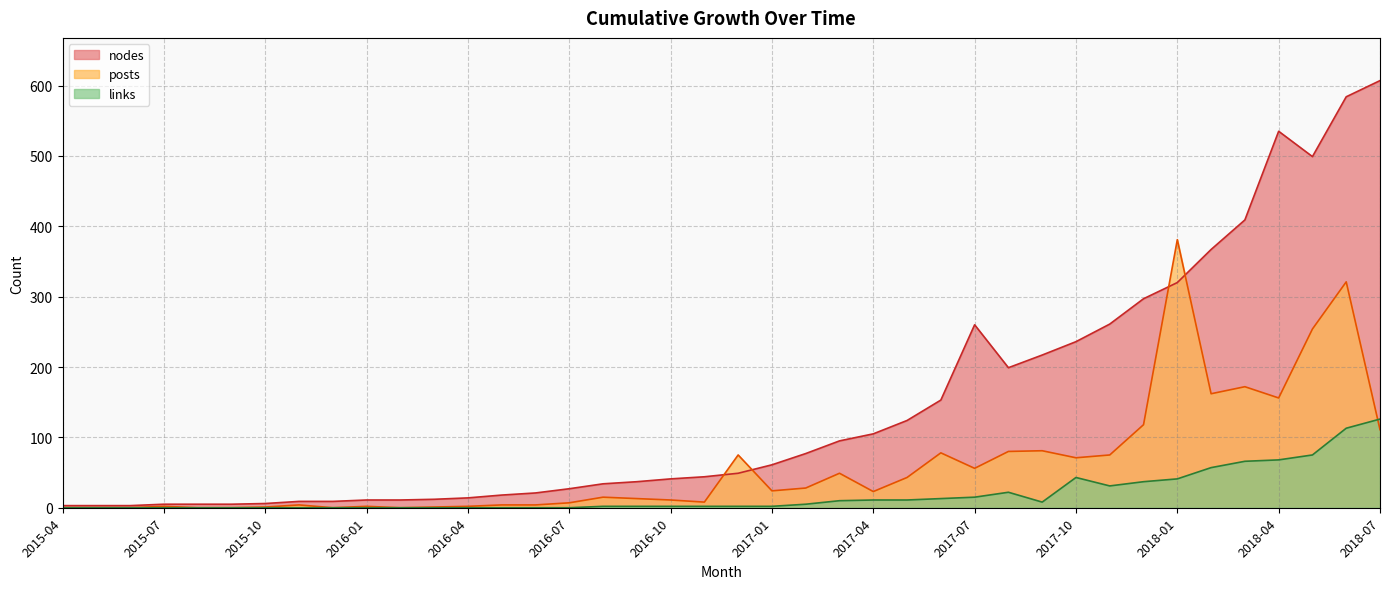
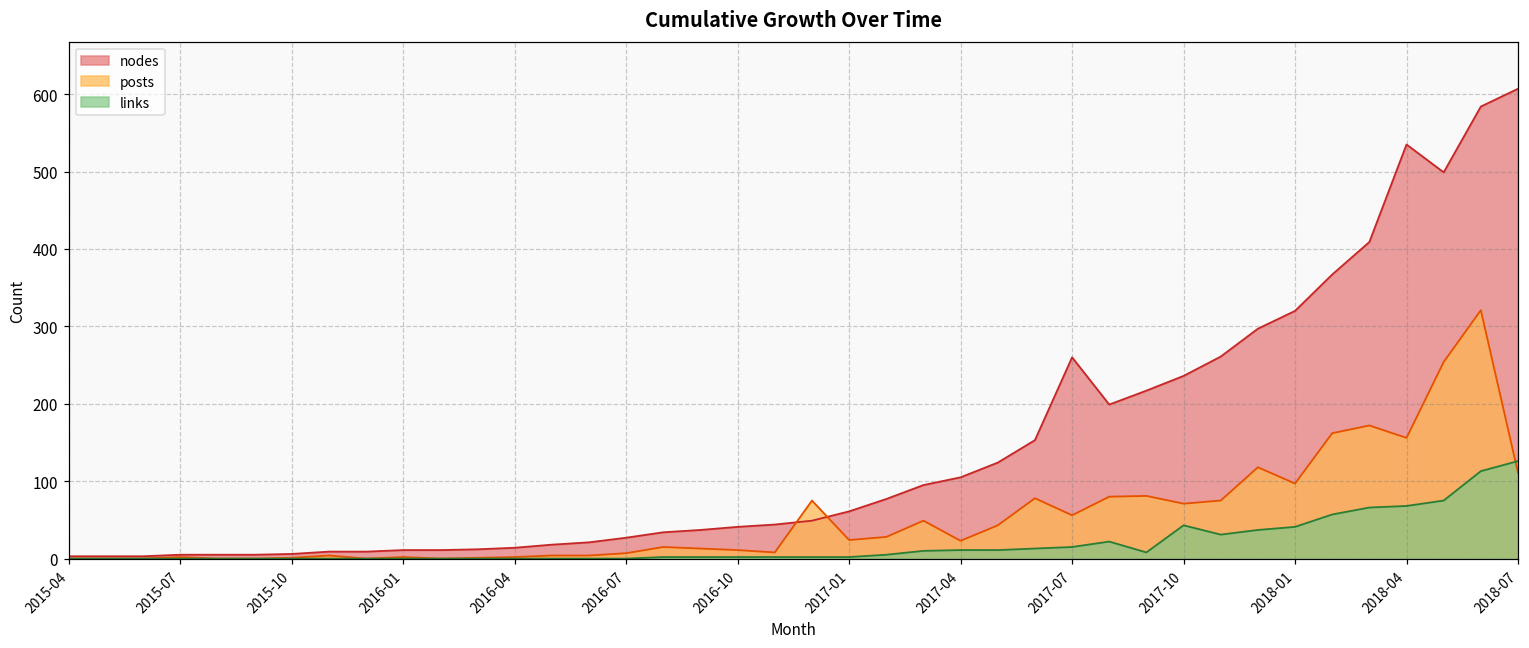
  {
    "nodes": {
      "2015-10": 10,
      "2016-01": 10,
      "2016-04": 10,
      "2016-07": 30,
      "2016-10": 40,
      "2017-01": 60,
      "2017-04": 110,
      "2017-07": 260,
      "2017-10": 240,
      "2018-01": 320,
      "2018-04": 540,
      "2018-07": 610
    },
    "posts": {
      "2016-07": 10,
      "2016-10": 10,
      "2017-01": 20,
      "2017-04": 20,
      "2017-07": 60,
      "2017-10": 70,
-     "2018-01": 380,
+     "2018-01": 100,
      "2018-04": 160,
      "2018-07": 110
    },
    "links": {
      "2016-07": 0,
      "2016-10": 0,
      "2017-01": 0,
      "2017-04": 10,
      "2017-07": 20,
      "2017-10": 40,
      "2018-01": 40,
      "2018-04": 70,
      "2018-07": 130
    }
  }
